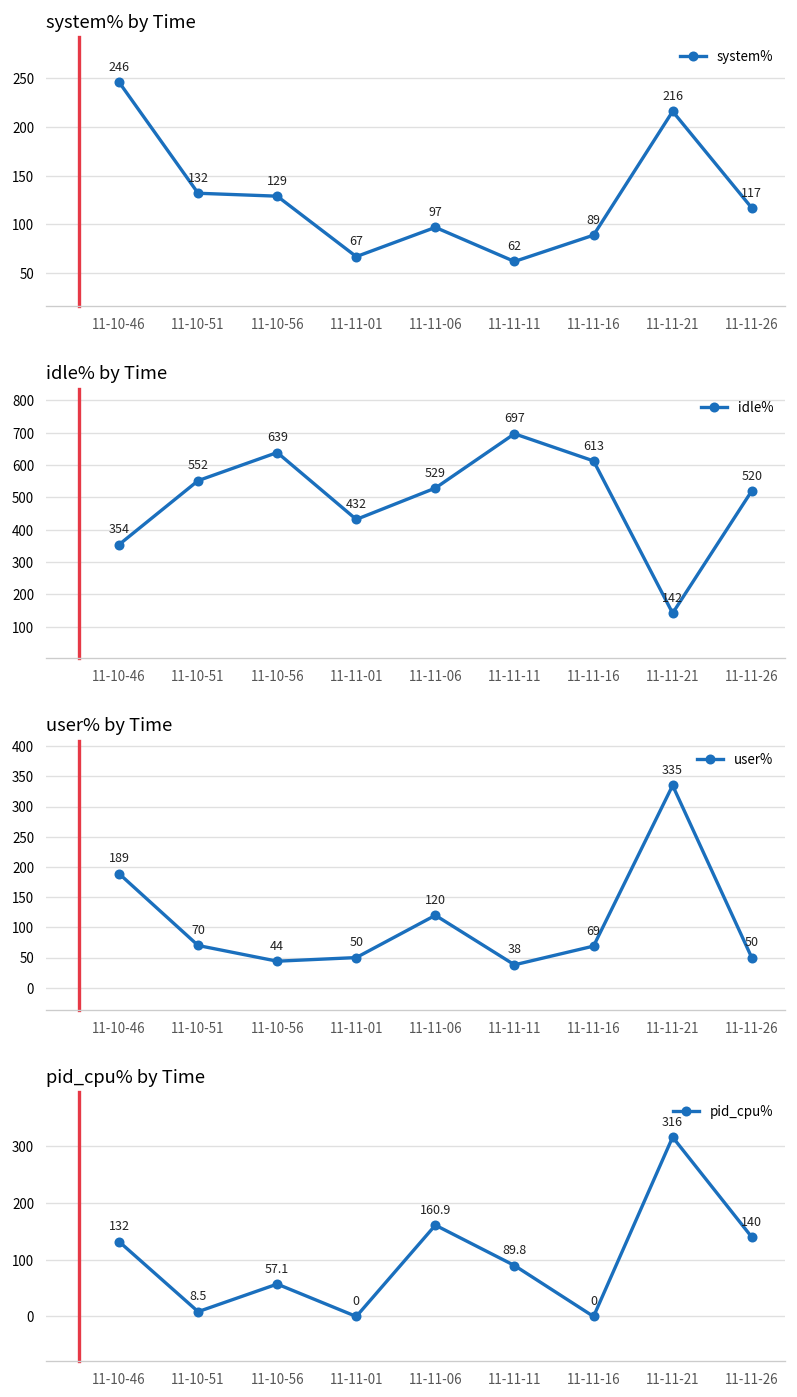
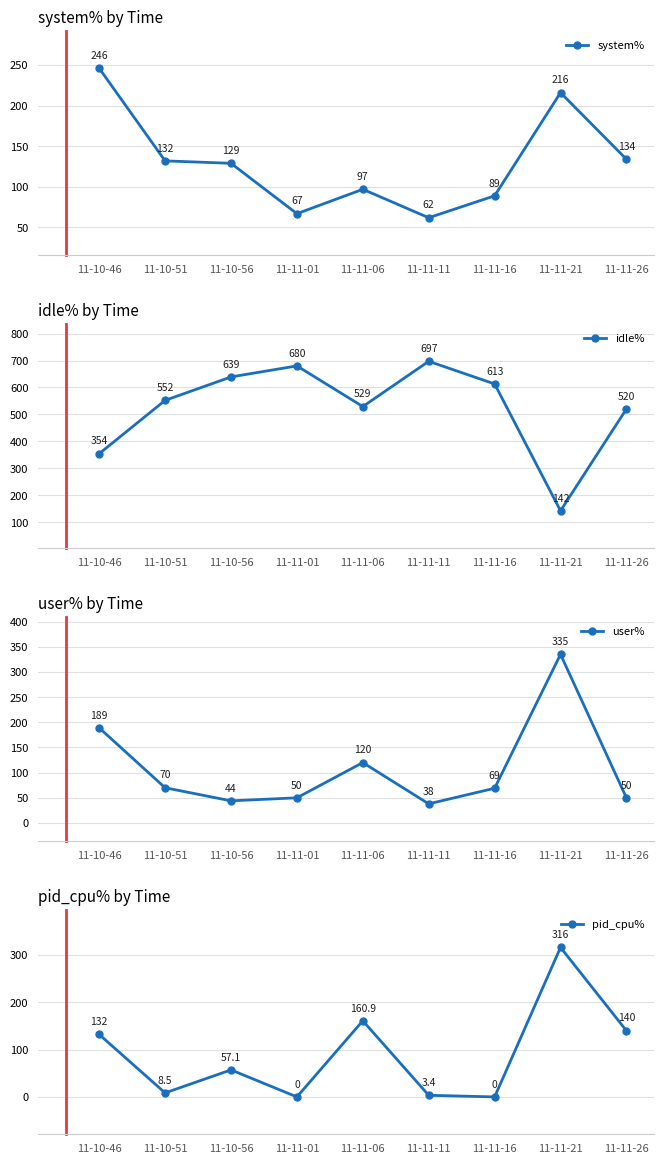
  {
    "system% by Time": {
      "11-10-46": 246,
      "11-10-51": 132,
      "11-10-56": 129,
      "11-11-01": 67,
      "11-11-06": 97,
      "11-11-11": 62,
      "11-11-16": 89,
      "11-11-21": 216,
-     "11-11-26": 117
+     "11-11-26": 134
    },
    "idle% by Time": {
      "11-10-46": 354,
      "11-10-51": 552,
      "11-10-56": 639,
-     "11-11-01": 432,
+     "11-11-01": 680,
      "11-11-06": 529,
      "11-11-11": 697,
      "11-11-16": 613,
      "11-11-21": 142,
      "11-11-26": 520
    },
    "user% by Time": {
      "11-10-46": 189,
      "11-10-51": 70,
      "11-10-56": 44,
      "11-11-01": 50,
      "11-11-06": 120,
      "11-11-11": 38,
      "11-11-16": 69,
      "11-11-21": 335,
      "11-11-26": 50
    },
    "pid_cpu% by Time": {
      "11-10-46": 132,
      "11-10-51": 8.5,
      "11-10-56": 57.1,
      "11-11-01": 0,
      "11-11-06": 160.9,
-     "11-11-11": 89.8,
+     "11-11-11": 3.4,
      "11-11-16": 0,
      "11-11-21": 316,
      "11-11-26": 140
    }
  }
